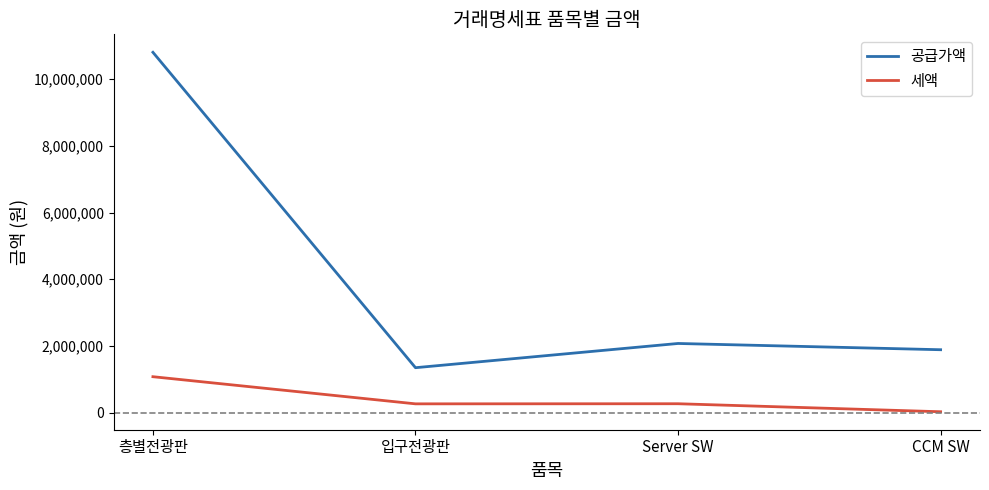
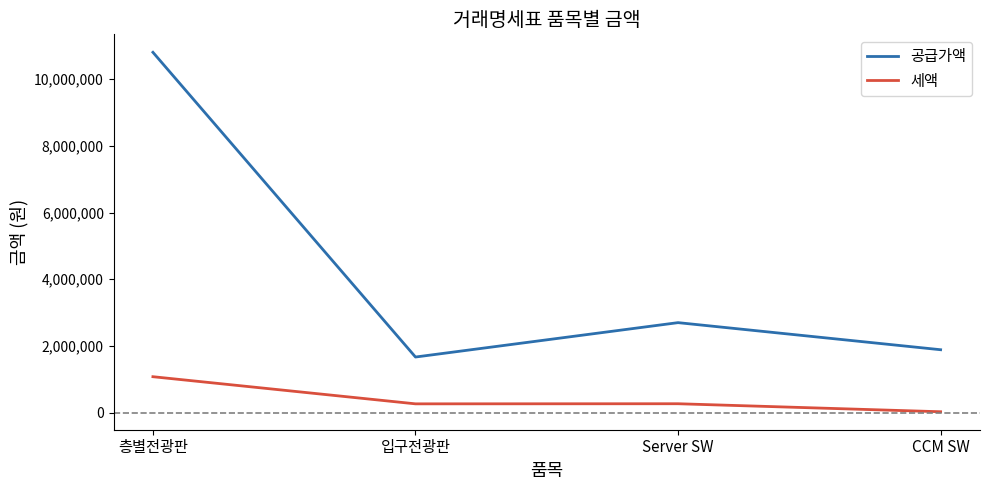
  {
    "공급가액": {
      "층별전광판": "10,800,000",
-     "입구전광판": "1,400,000",
-     "Server SW": "2,100,000",
+     "입구전광판": "1,700,000",
+     "Server SW": "2,700,000",
      "CCM SW": "1,900,000"
    },
    "세액": {
      "층별전광판": "1,100,000",
      "입구전광판": "300,000",
      "Server SW": "300,000",
      "CCM SW": "0"
    }
  }
